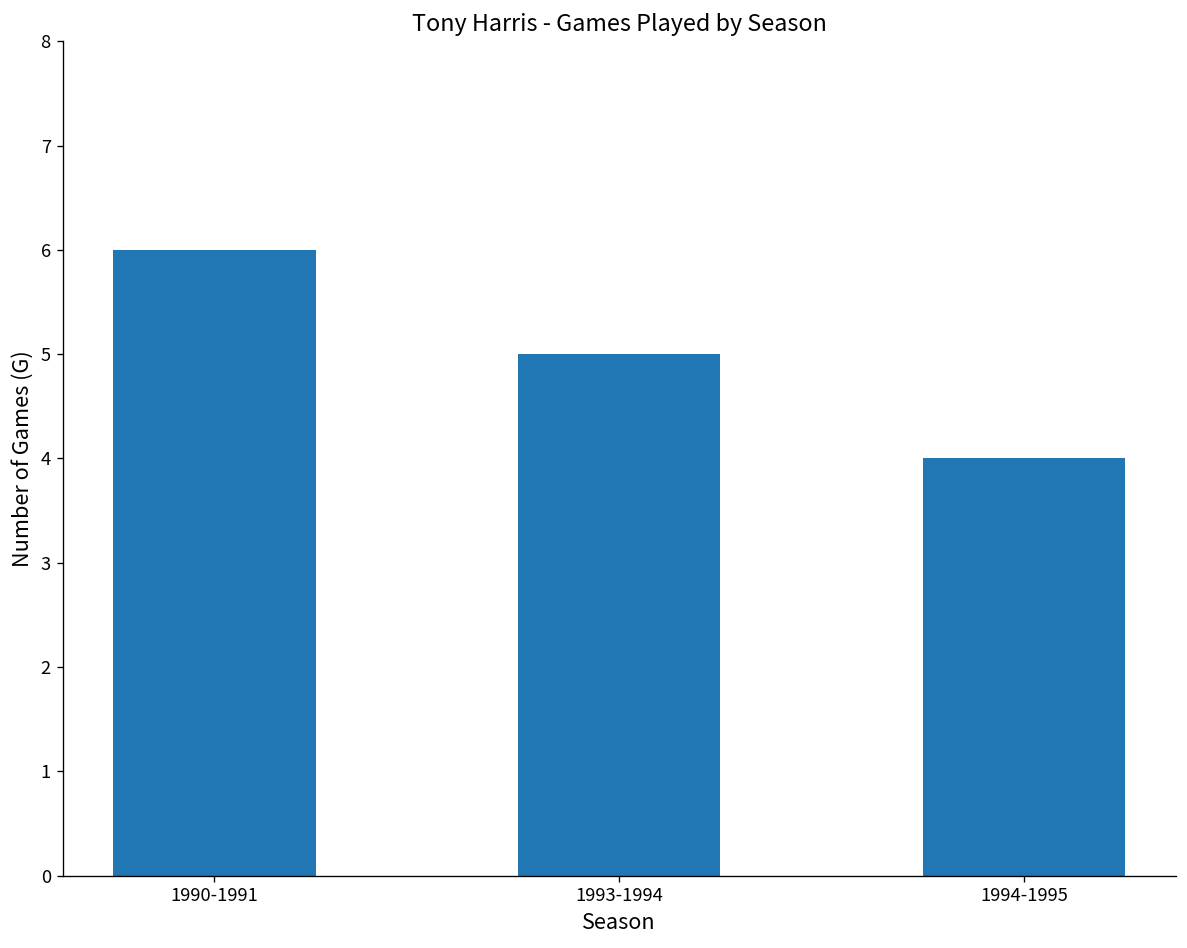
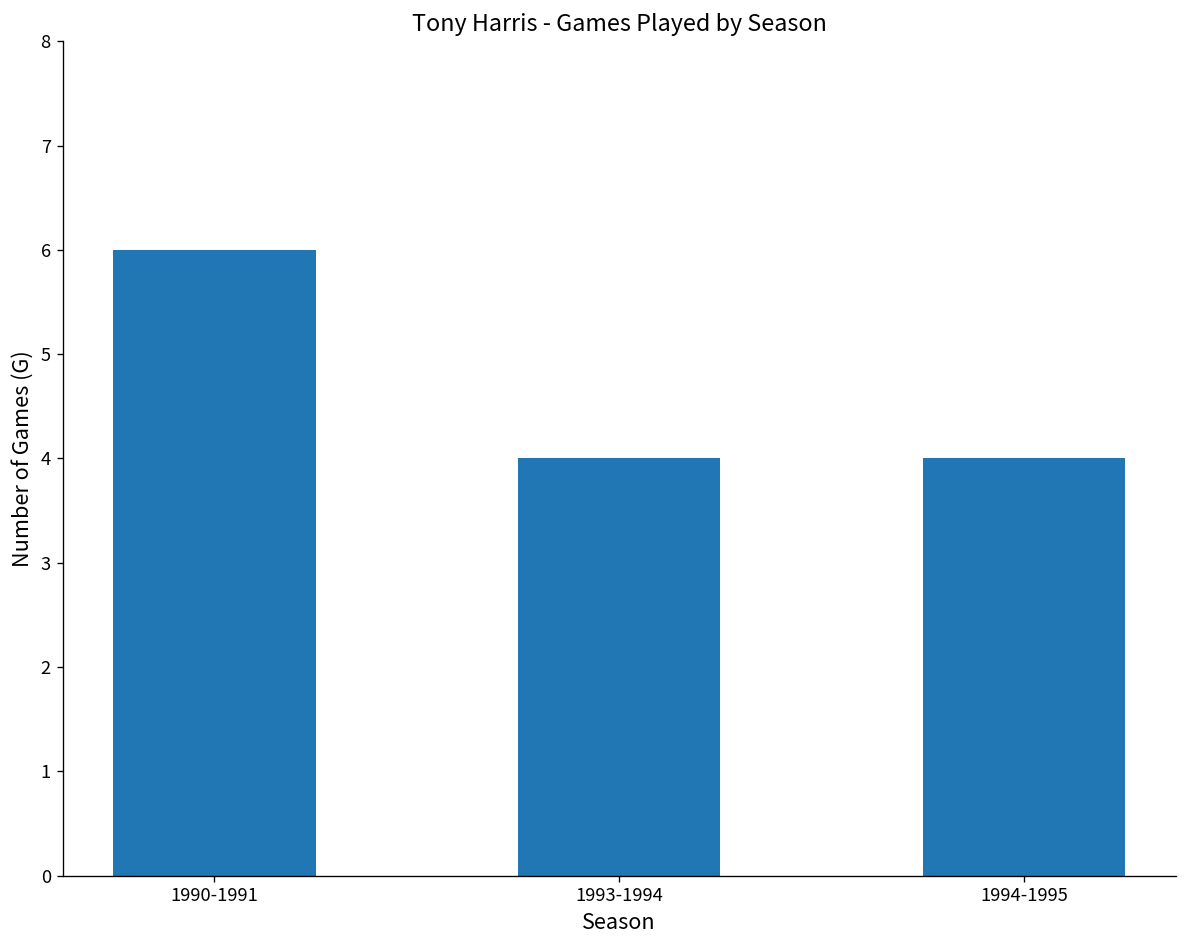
  {
    "1990-1991": 6,
-   "1993-1994": 5,
+   "1993-1994": 4,
    "1994-1995": 4
  }
